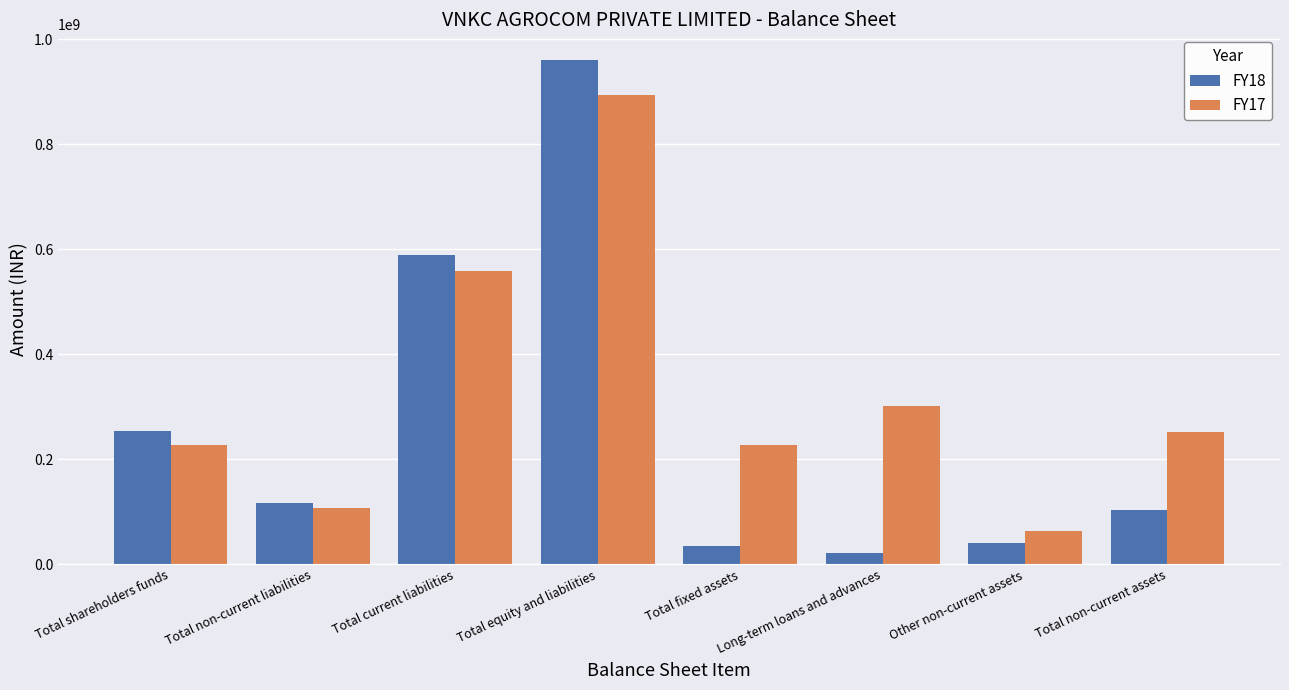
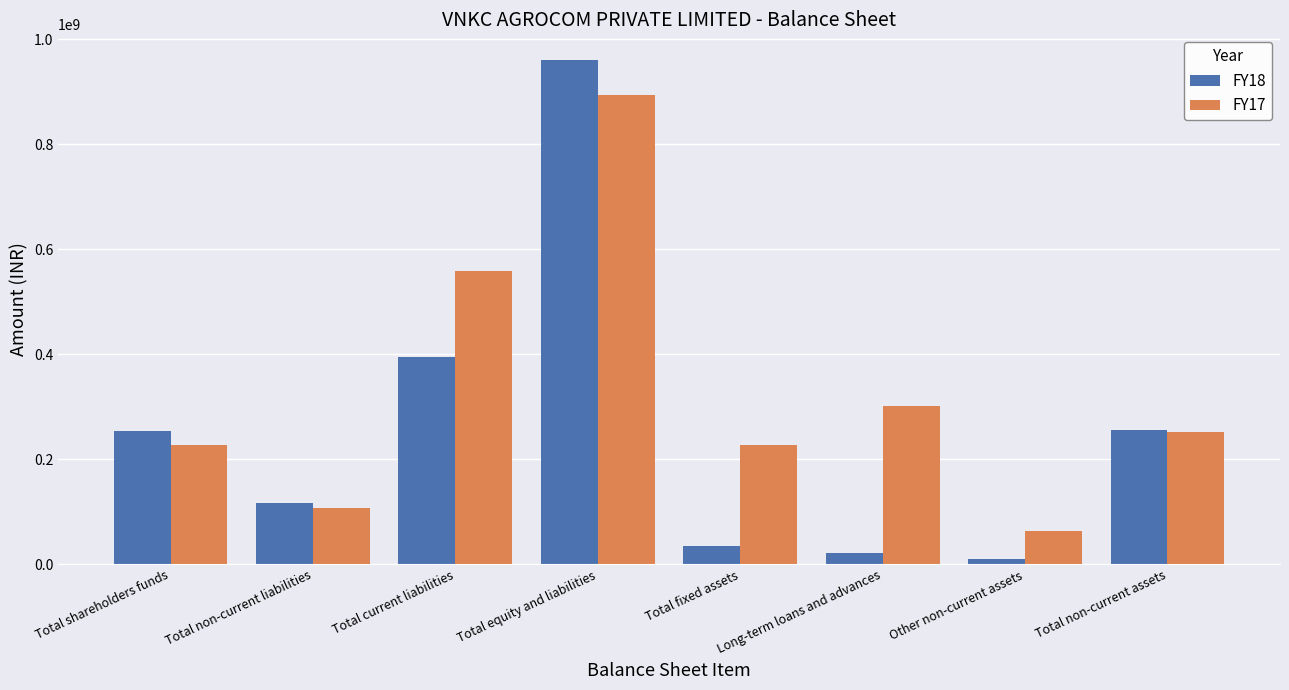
  {
    "FY18": {
      "Total shareholders funds": 250000000,
      "Total non-current liabilities": 120000000,
-     "Total current liabilities": 590000000,
+     "Total current liabilities": 400000000,
      "Total equity and liabilities": 960000000,
      "Total fixed assets": 30000000,
      "Long-term loans and advances": 20000000,
-     "Other non-current assets": 40000000,
-     "Total non-current assets": 100000000
+     "Other non-current assets": 10000000,
+     "Total non-current assets": 260000000
    },
    "FY17": {
      "Total shareholders funds": 230000000,
      "Total non-current liabilities": 110000000,
      "Total current liabilities": 560000000,
      "Total equity and liabilities": 890000000,
      "Total fixed assets": 230000000,
      "Long-term loans and advances": 300000000,
      "Other non-current assets": 60000000,
      "Total non-current assets": 250000000
    }
  }
